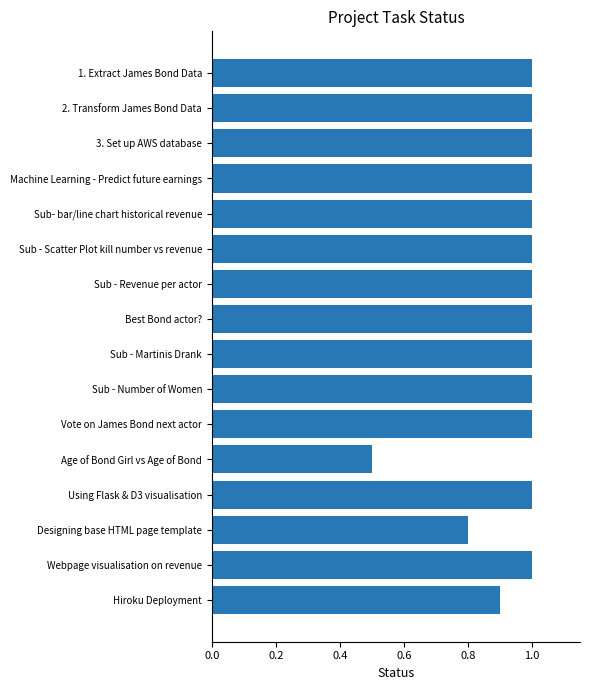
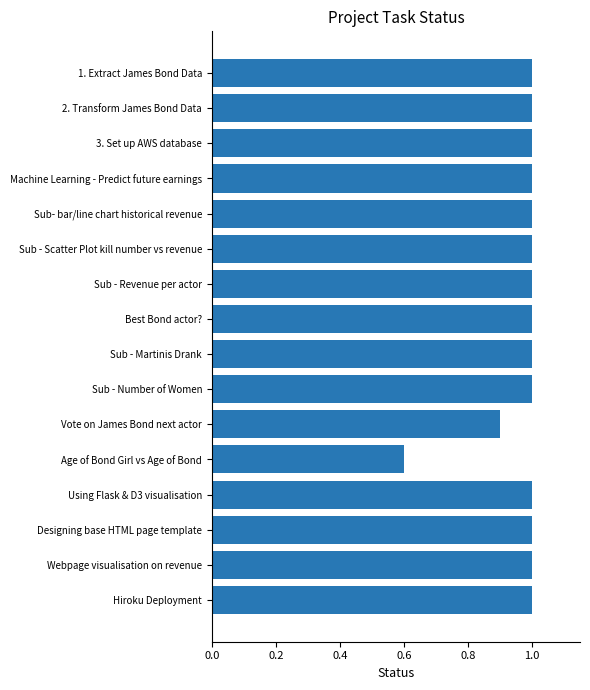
  {
    "1. Extract James Bond Data": 1.0,
    "2. Transform James Bond Data": 1.0,
    "3. Set up AWS database": 1.0,
    "Machine Learning - Predict future earnings": 1.0,
    "Sub- bar/line chart historical revenue": 1.0,
    "Sub - Scatter Plot kill number vs revenue": 1.0,
    "Sub - Revenue per actor": 1.0,
    "Best Bond actor?": 1.0,
    "Sub - Martinis Drank": 1.0,
    "Sub - Number of Women": 1.0,
-   "Vote on James Bond next actor": 1.0,
-   "Age of Bond Girl vs Age of Bond": 0.5,
+   "Vote on James Bond next actor": 0.9,
+   "Age of Bond Girl vs Age of Bond": 0.6,
    "Using Flask & D3 visualisation": 1.0,
-   "Designing base HTML page template": 0.8,
+   "Designing base HTML page template": 1.0,
    "Webpage visualisation on revenue": 1.0,
-   "Hiroku Deployment": 0.9
+   "Hiroku Deployment": 1.0
  }
